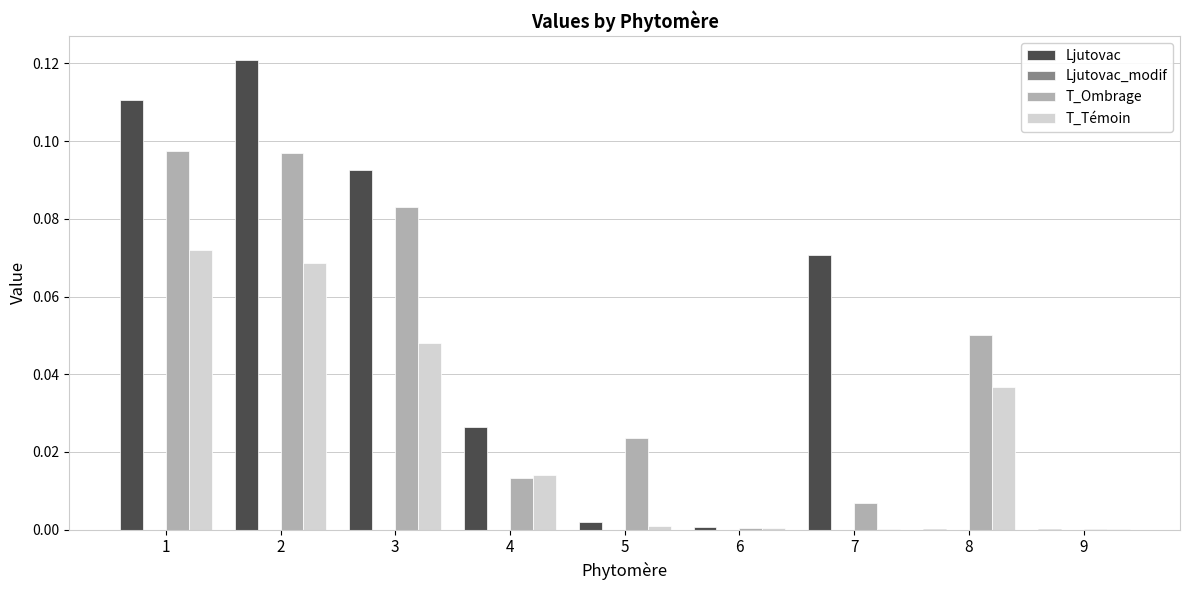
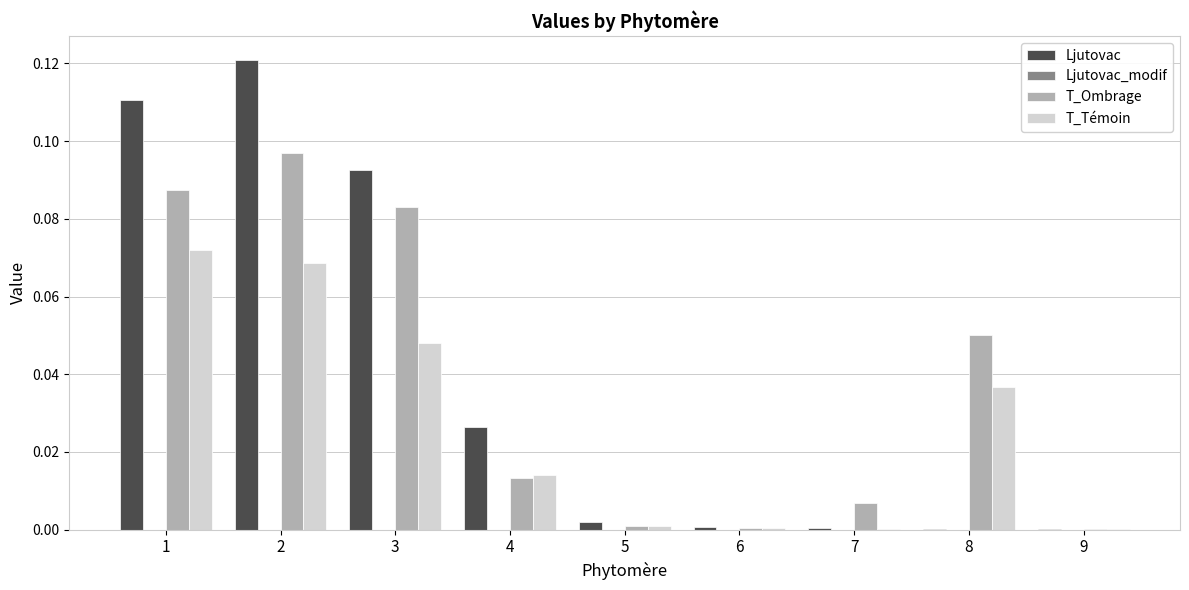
  {
    "Ljutovac": {
      "1": 0.111,
      "2": 0.121,
      "3": 0.093,
      "4": 0.027,
      "5": 0.002,
      "6": 0.001,
-     "7": 0.071
+     "7": 0.000
    },
    "Ljutovac_modif": {
      "1": 0.000,
      "2": 0.000,
      "3": 0.000,
      "4": 0.000,
      "5": 0.000,
      "6": 0.000,
      "7": 0.000,
      "8": 0.000,
      "9": 0.000
    },
    "T_Ombrage": {
-     "1": 0.097,
+     "1": 0.088,
      "2": 0.097,
      "3": 0.083,
      "4": 0.013,
-     "5": 0.024,
+     "5": 0.001,
      "7": 0.007,
      "8": 0.050
    },
    "T_Témoin": {
      "1": 0.072,
      "2": 0.069,
      "3": 0.048,
      "4": 0.014,
      "5": 0.001,
      "8": 0.037
    }
  }
